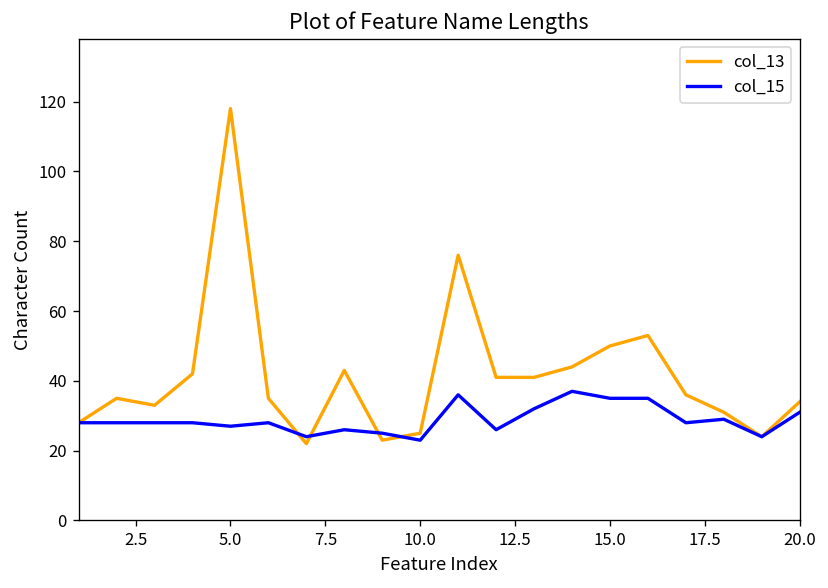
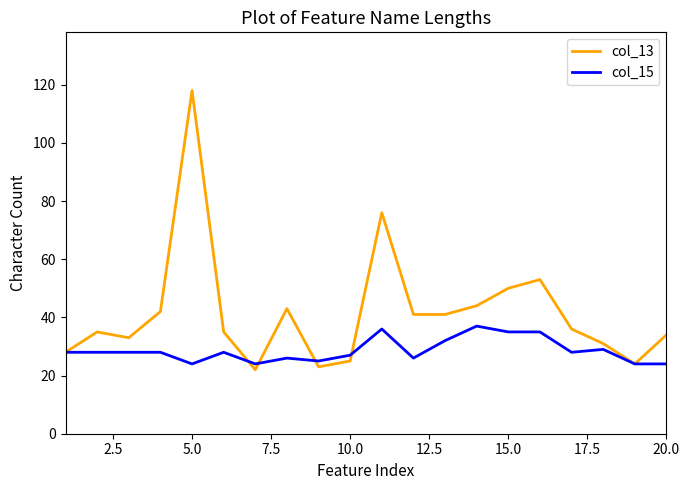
  {
    "col_13": {
      "5.0": 118,
      "10.0": 25,
      "15.0": 50,
      "20.0": 34
    },
    "col_15": {
-     "5.0": 27,
-     "10.0": 23,
+     "5.0": 24,
+     "10.0": 27,
      "15.0": 35,
-     "20.0": 31
+     "20.0": 24
    }
  }
